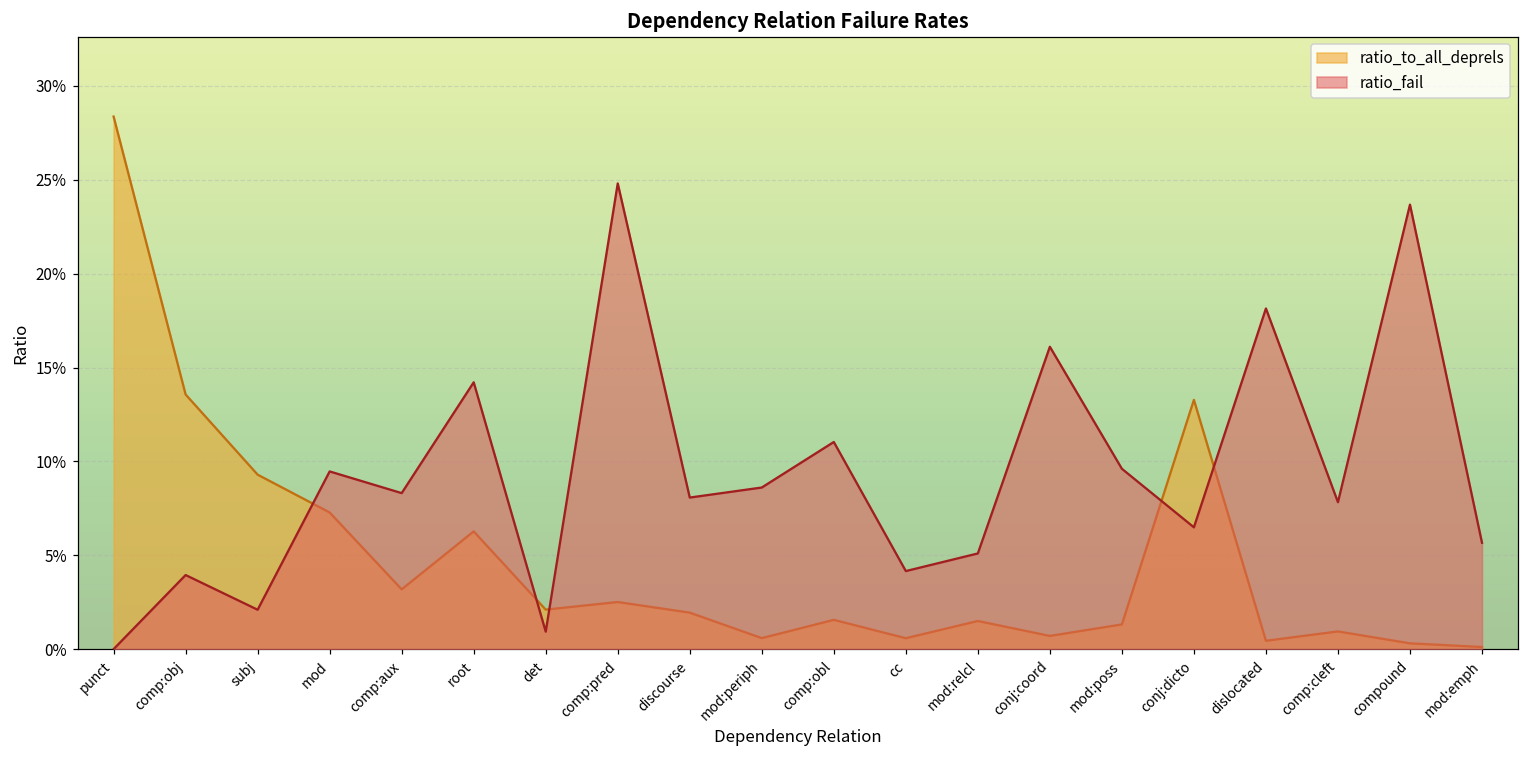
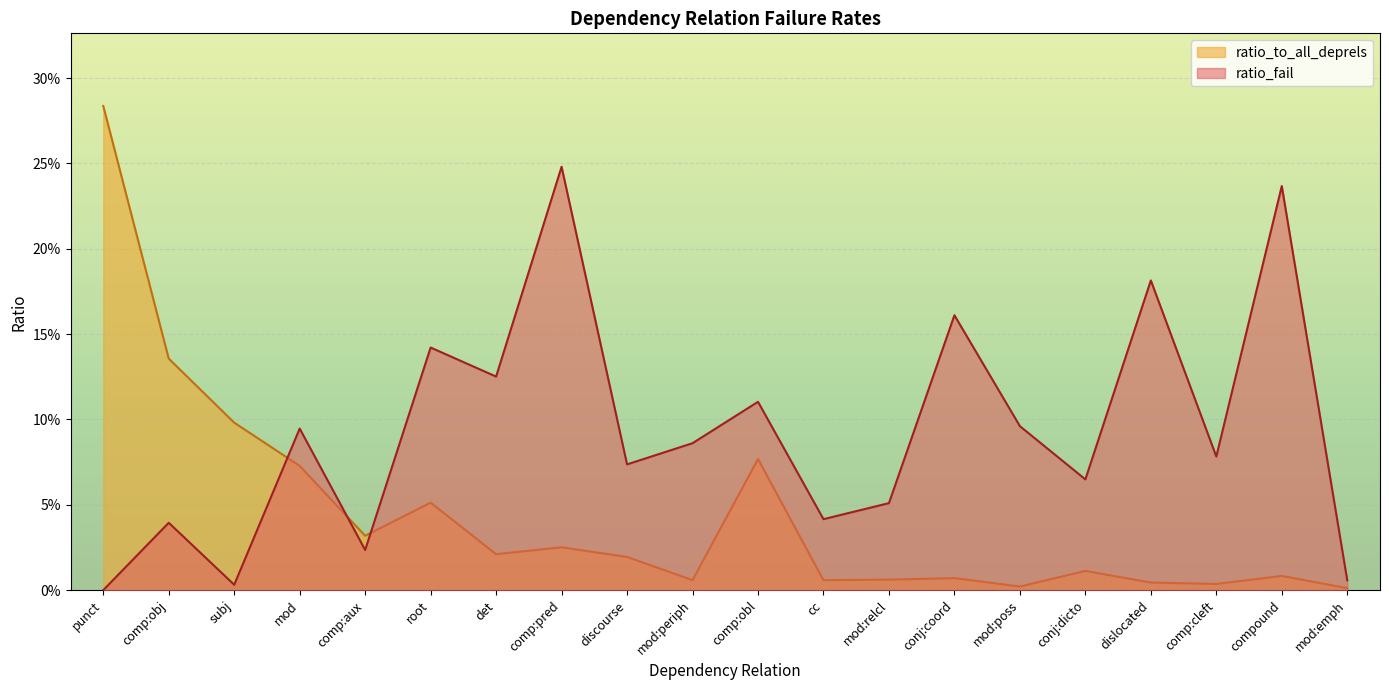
  {
    "ratio_to_all_deprels": {
      "punct": "28.4%",
      "comp:obj": "13.6%",
-     "subj": "9.3%",
+     "subj": "9.8%",
      "mod": "7.3%",
      "comp:aux": "3.2%",
-     "root": "6.3%",
+     "root": "5.1%",
      "det": "2.1%",
      "comp:pred": "2.5%",
      "discourse": "1.9%",
      "mod:periph": "0.6%",
-     "comp:obl": "1.6%",
+     "comp:obl": "7.7%",
      "cc": "0.6%",
-     "mod:relcl": "1.5%",
+     "mod:relcl": "0.6%",
      "conj:coord": "0.7%",
-     "mod:poss": "1.3%",
-     "conj:dicto": "13.3%",
+     "mod:poss": "0.2%",
+     "conj:dicto": "1.1%",
      "dislocated": "0.4%",
-     "comp:cleft": "0.9%",
-     "compound": "0.3%",
+     "comp:cleft": "0.4%",
+     "compound": "0.8%",
      "mod:emph": "0.1%"
    },
    "ratio_fail": {
      "punct": "0.0%",
      "comp:obj": "3.9%",
-     "subj": "2.1%",
+     "subj": "0.3%",
      "mod": "9.5%",
-     "comp:aux": "8.3%",
+     "comp:aux": "2.4%",
      "root": "14.2%",
-     "det": "0.9%",
+     "det": "12.5%",
      "comp:pred": "24.8%",
-     "discourse": "8.1%",
+     "discourse": "7.4%",
      "mod:periph": "8.6%",
      "comp:obl": "11.0%",
      "cc": "4.2%",
      "mod:relcl": "5.1%",
      "conj:coord": "16.1%",
      "mod:poss": "9.6%",
      "conj:dicto": "6.5%",
      "dislocated": "18.1%",
      "comp:cleft": "7.8%",
      "compound": "23.7%",
-     "mod:emph": "5.7%"
+     "mod:emph": "0.6%"
    }
  }
